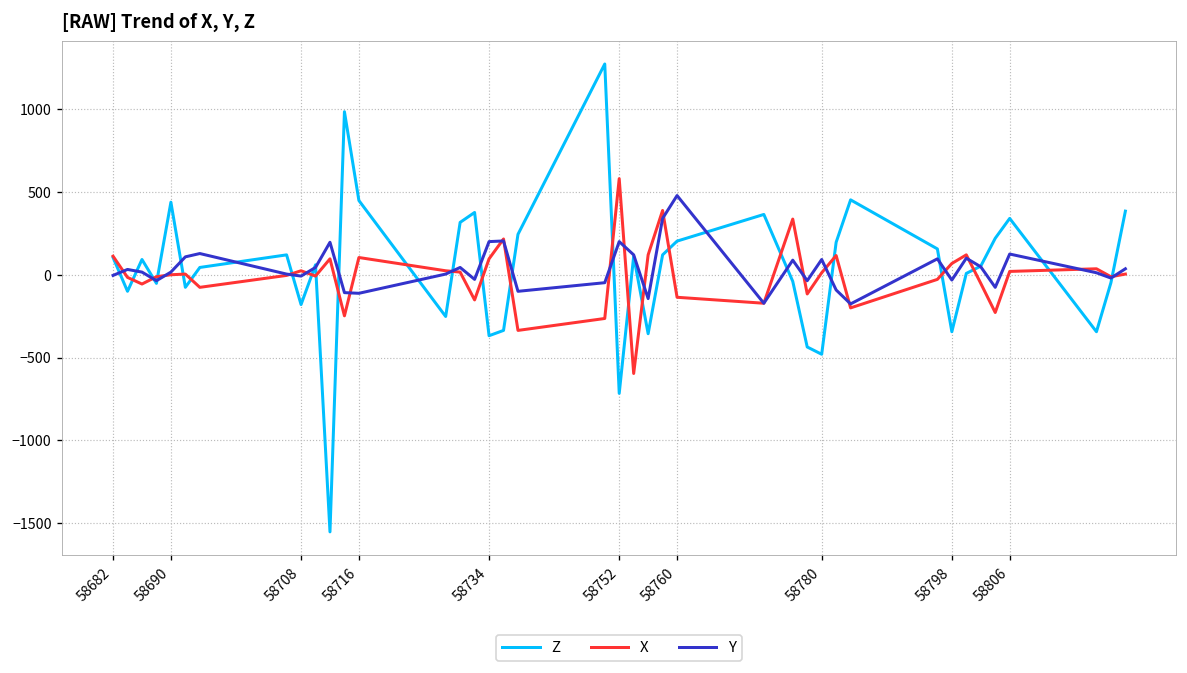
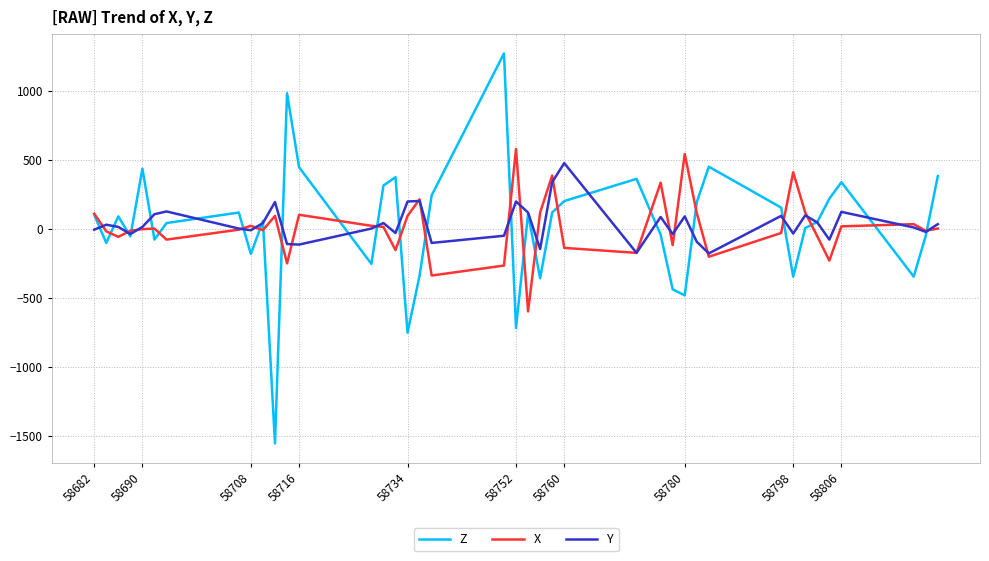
  {
    "Z": {
      "58690": 440,
      "58708": -180,
      "58716": 450,
-     "58734": -370,
+     "58734": -750,
      "58752": -720,
      "58760": 200,
      "58780": -480,
      "58798": -340,
      "58806": 340
    },
    "X": {
      "58708": 20,
      "58716": 100,
      "58734": 100,
      "58752": 580,
      "58760": -140,
-     "58780": 10,
-     "58798": 70,
+     "58780": 540,
+     "58798": 410,
      "58806": 20
    },
    "Y": {
      "58682": 0,
      "58708": -10,
      "58716": -110,
      "58734": 200,
      "58752": 200,
      "58760": 480,
      "58780": 90,
      "58798": -30,
      "58806": 130
    }
  }
